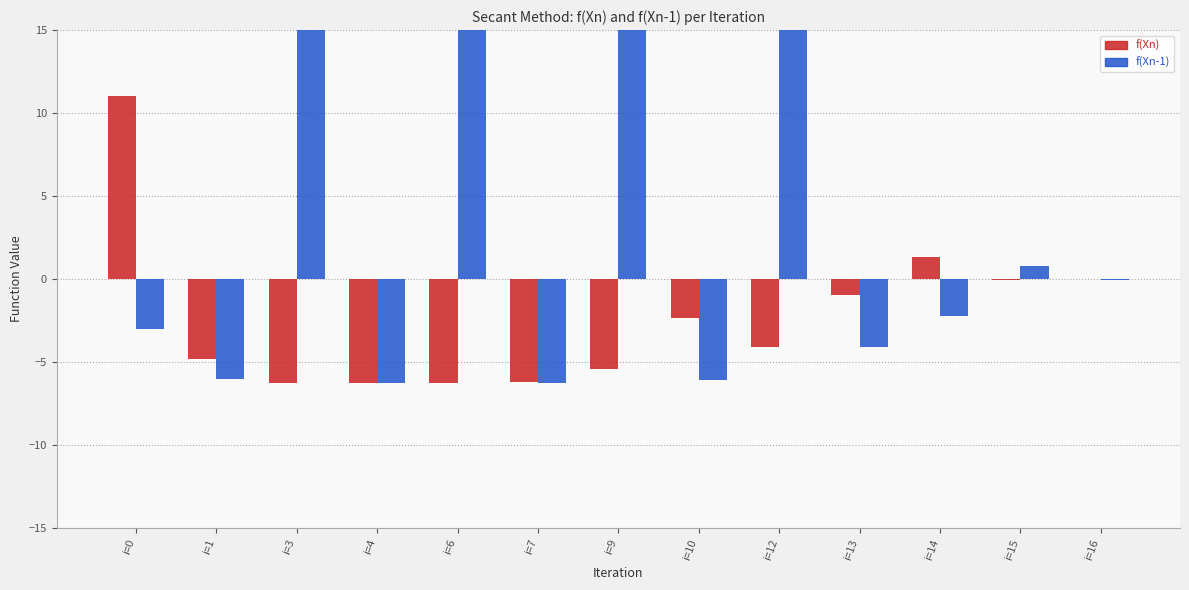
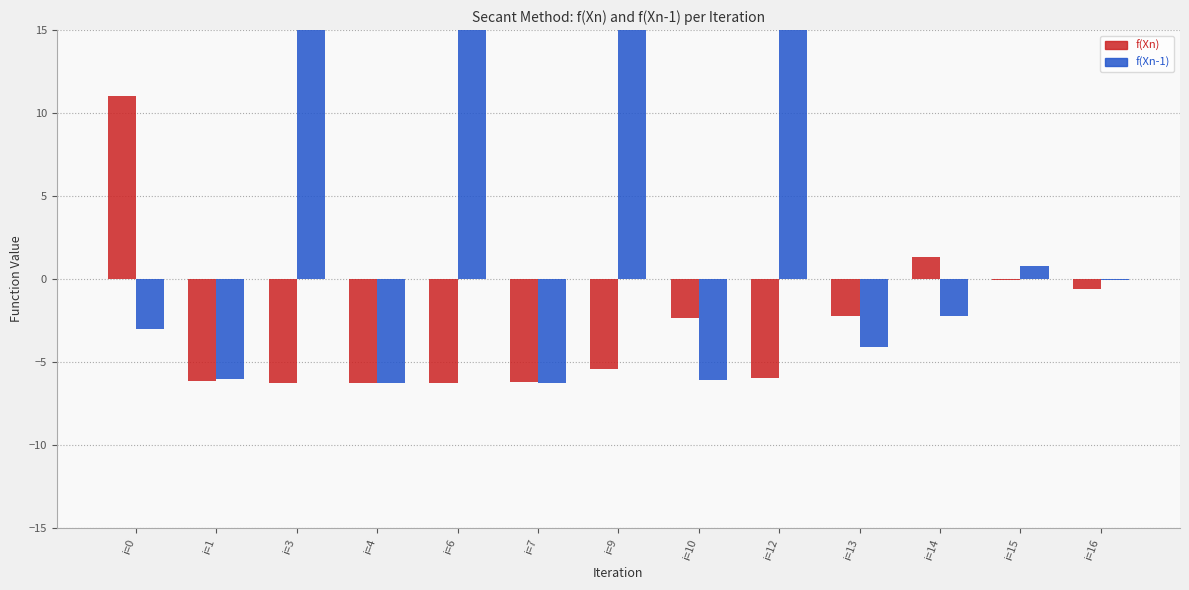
  {
    "f(Xn)": {
      "i=0": 11.0,
-     "i=1": -4.8,
+     "i=1": -6.2,
      "i=3": -6.2,
      "i=4": -6.2,
      "i=6": -6.2,
      "i=7": -6.2,
      "i=9": -5.4,
      "i=10": -2.3,
-     "i=12": -4.1,
-     "i=13": -0.9,
+     "i=12": -5.9,
+     "i=13": -2.3,
      "i=14": 1.3,
-     "i=16": 0.0
+     "i=16": -0.6
    },
    "f(Xn-1)": {
      "i=0": -3.0,
      "i=1": -6.0,
      "i=3": 15.0,
      "i=4": -6.2,
      "i=6": 15.0,
      "i=7": -6.2,
      "i=9": 15.0,
      "i=10": -6.1,
      "i=12": 15.0,
      "i=13": -4.1,
      "i=14": -2.3,
      "i=15": 0.8
    }
  }
